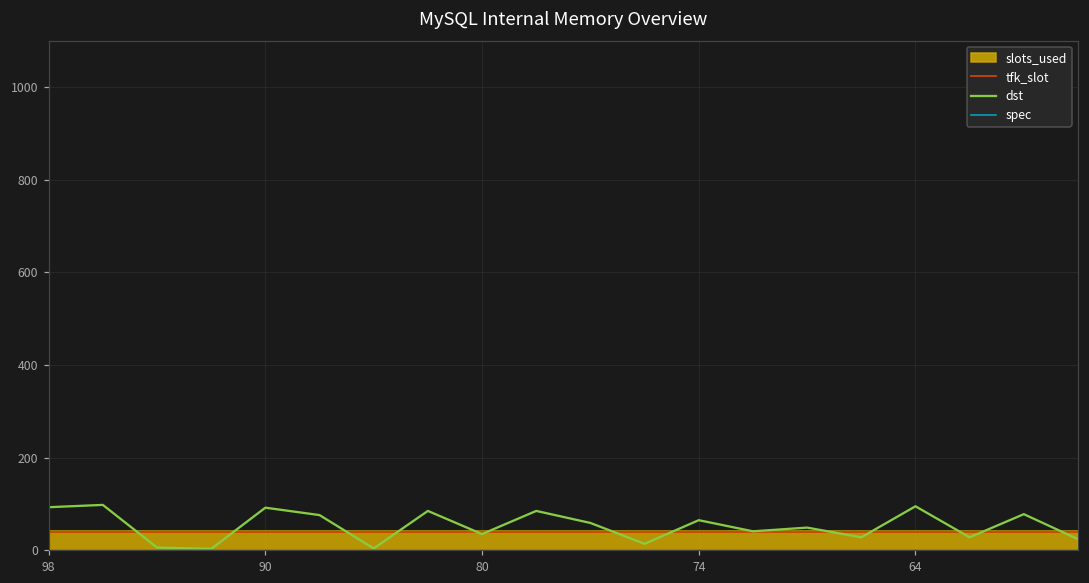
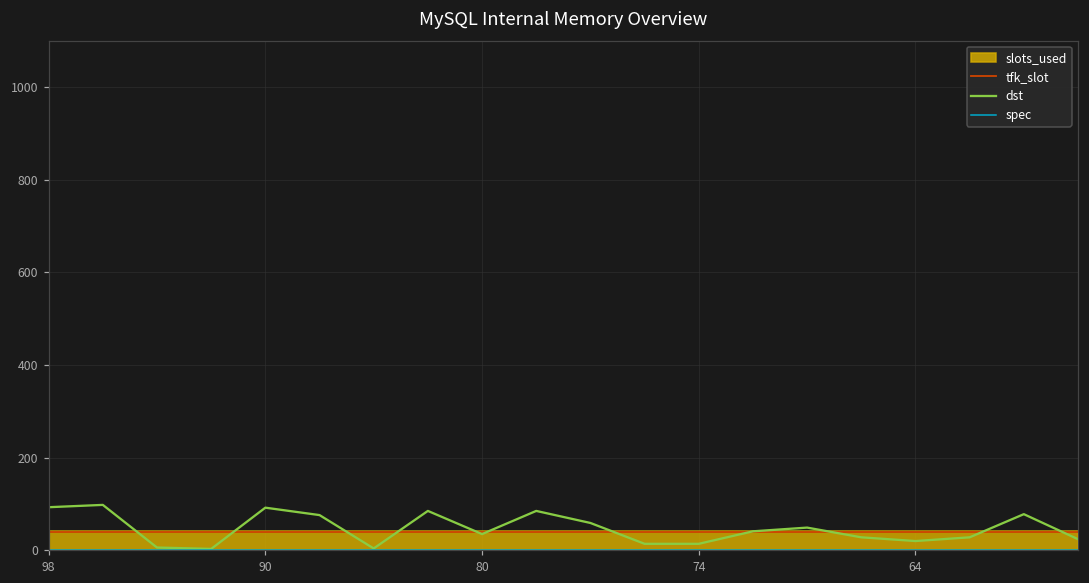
  {
    "slots_used": {
      "98": 40,
      "90": 40,
      "74": 40,
      "64": 40
    },
    "dst": {
      "98": 90,
      "90": 90,
-     "74": 70,
-     "64": 100
+     "74": 10,
+     "64": 20
    },
    "spec": {
      "98": 0,
      "90": 0,
      "80": 0,
      "74": 0,
      "64": 0
    }
  }
